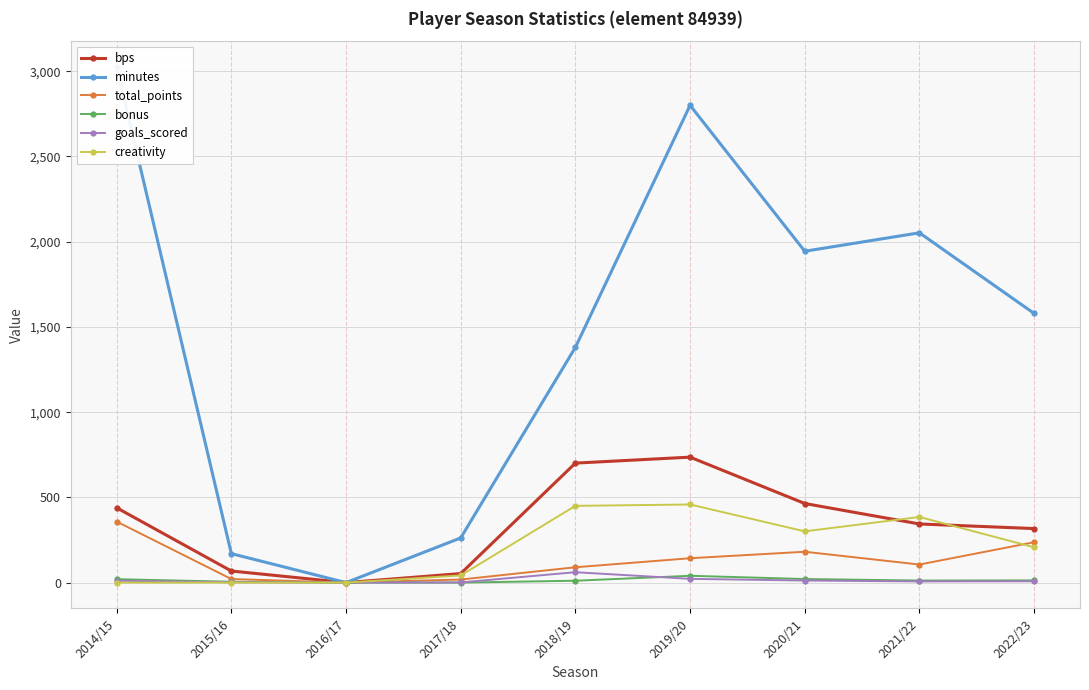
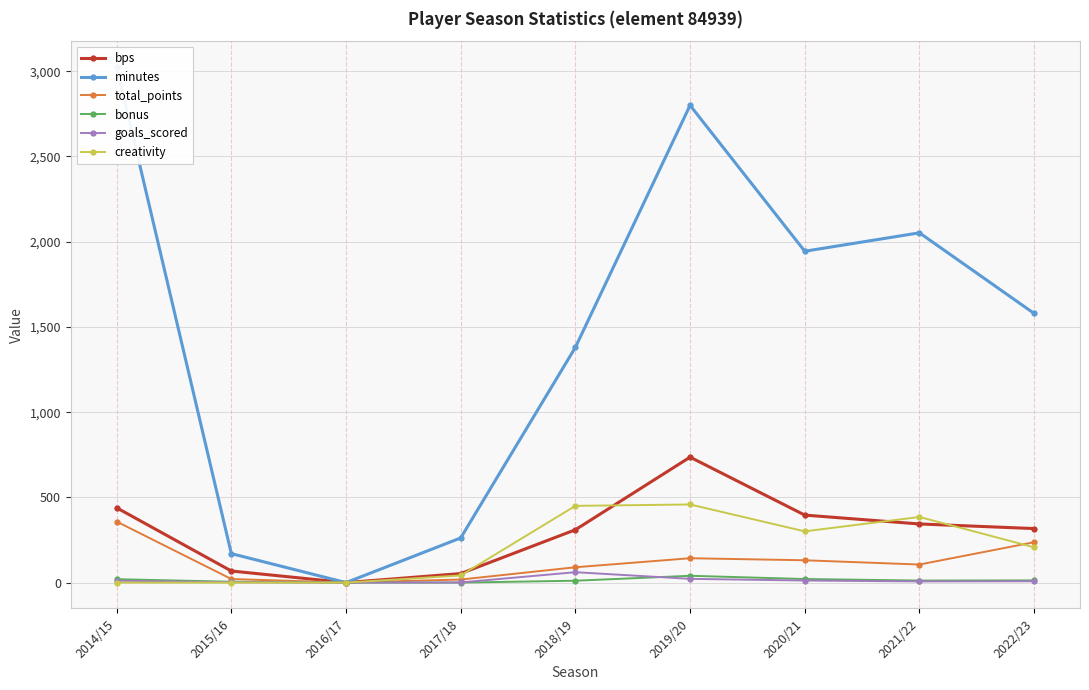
  {
    "bps": {
      "2014/15": "440",
      "2015/16": "70",
-     "2018/19": "700",
+     "2018/19": "310",
      "2019/20": "740",
-     "2020/21": "460",
+     "2020/21": "400",
      "2021/22": "340",
      "2022/23": "320"
    },
    "minutes": {
      "2015/16": "170",
      "2017/18": "260",
      "2018/19": "1,380",
      "2019/20": "2,800",
      "2020/21": "1,940",
      "2021/22": "2,050",
      "2022/23": "1,580"
    },
    "total_points": {
      "2014/15": "360",
      "2015/16": "20",
      "2017/18": "20",
      "2018/19": "90",
      "2019/20": "140",
-     "2020/21": "180",
+     "2020/21": "130",
      "2021/22": "110",
      "2022/23": "240"
    },
    "bonus": {
      "2018/19": "10",
      "2019/20": "40"
    },
    "goals_scored": {
      "2018/19": "60",
      "2019/20": "20"
    },
    "creativity": {
      "2018/19": "450",
      "2019/20": "460",
      "2020/21": "300",
      "2021/22": "390",
      "2022/23": "210"
    }
  }
